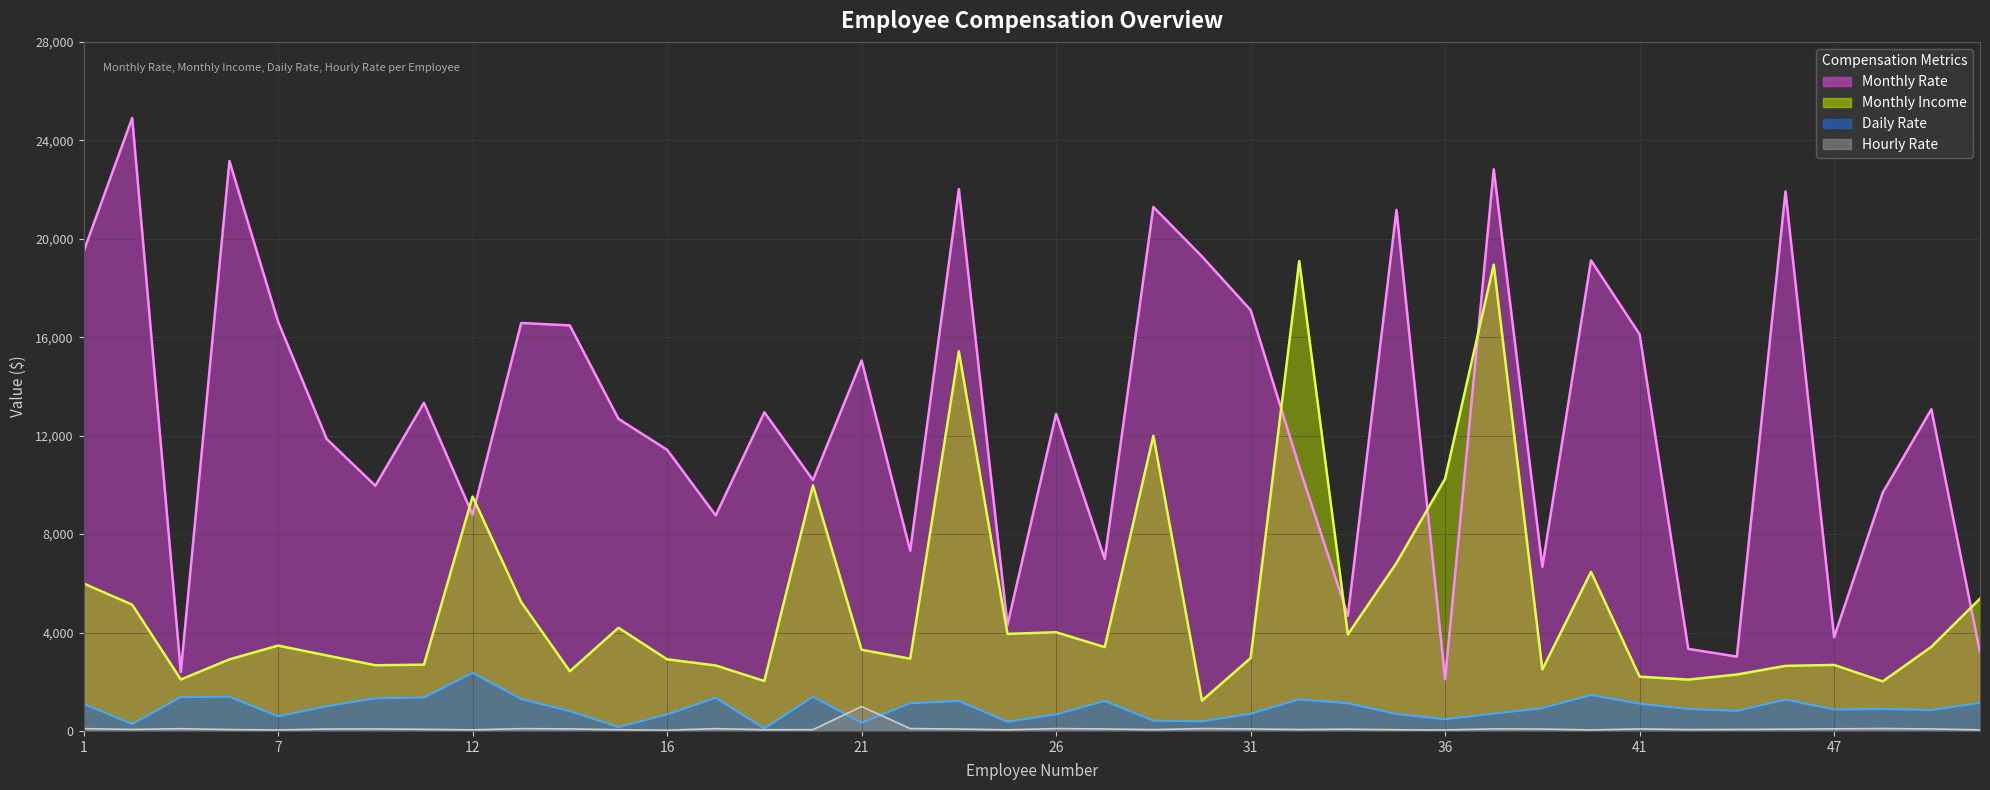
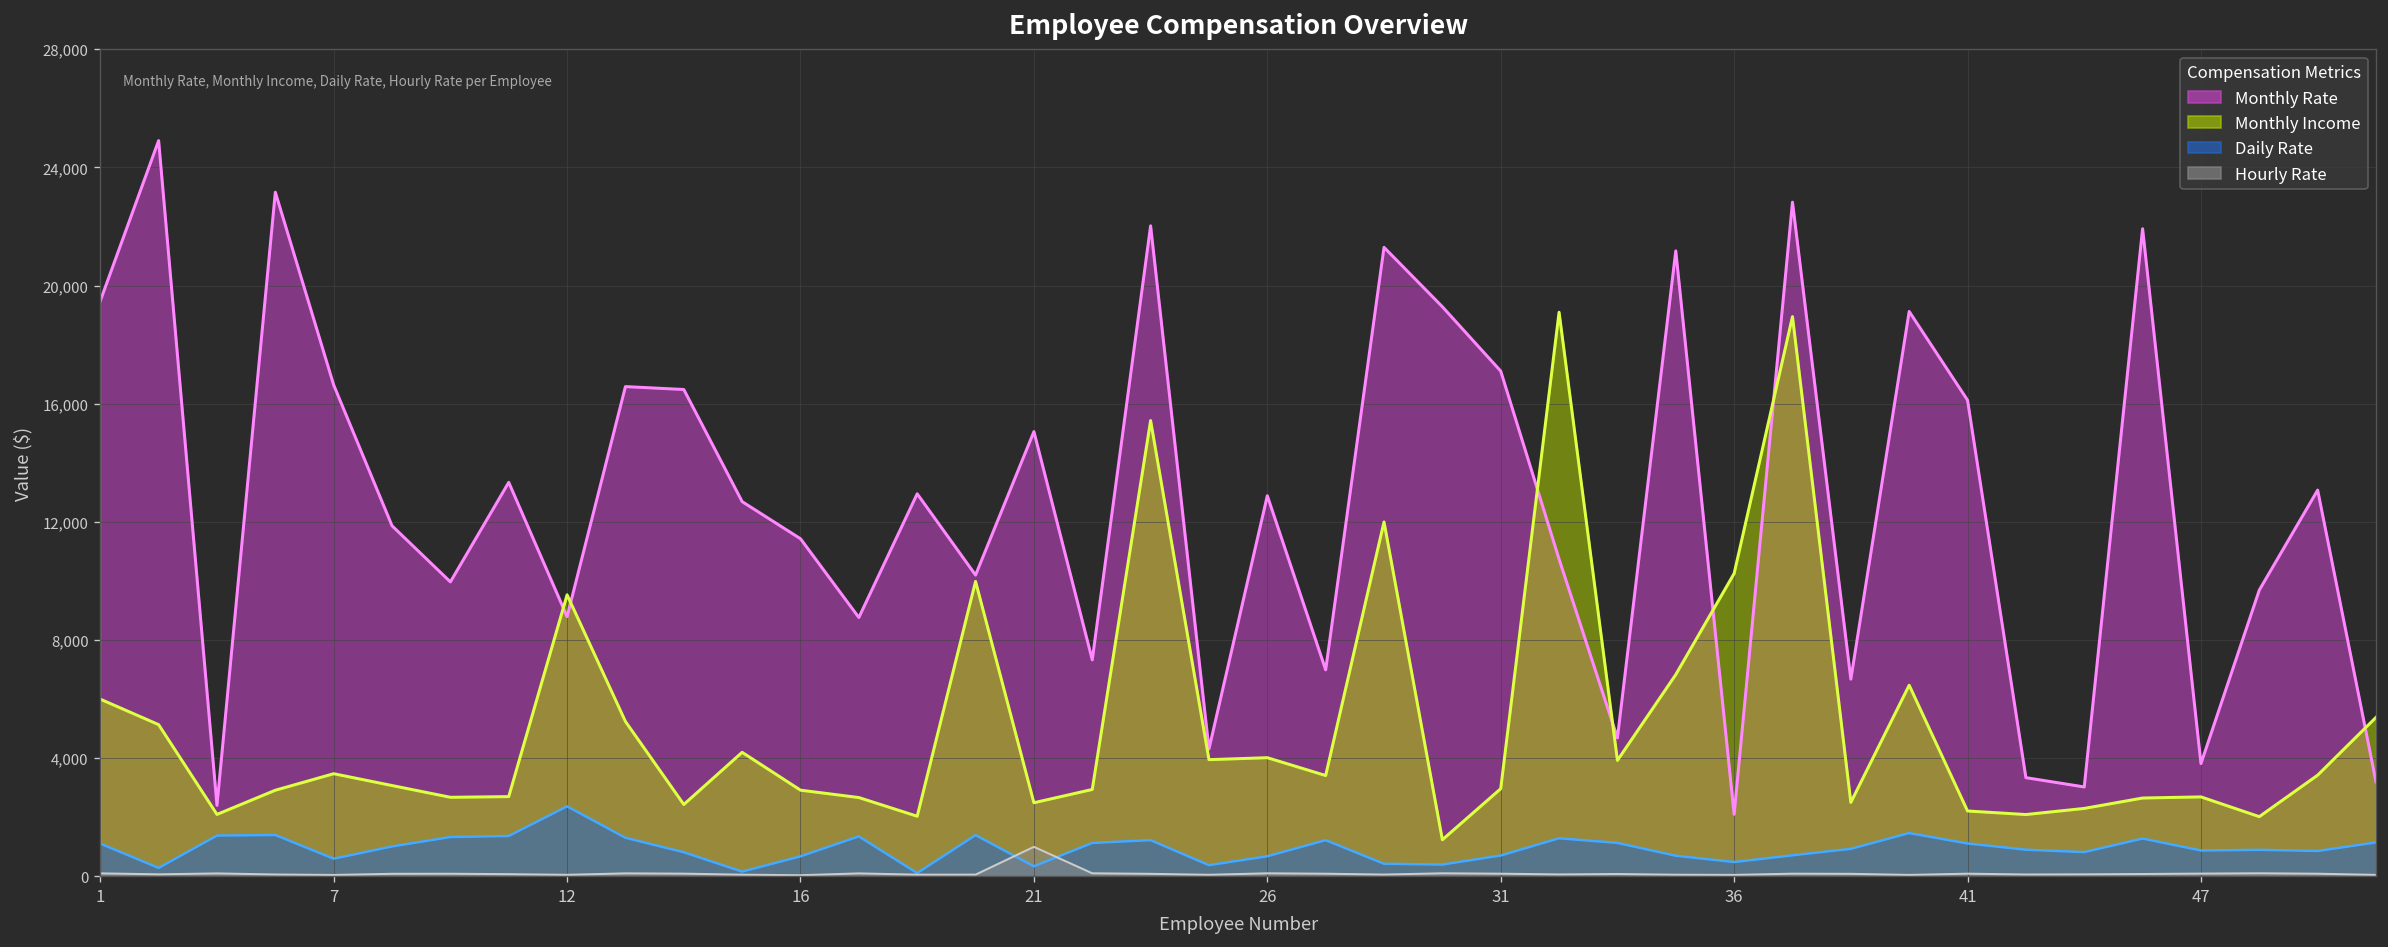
  {
    "Monthly Rate": {
      "1": "19,500",
      "7": "16,600",
      "12": "8,800",
      "16": "11,400",
      "21": "15,100",
      "26": "12,900",
      "31": "17,100",
      "36": "2,100",
      "41": "16,100",
      "47": "3,800"
    },
    "Monthly Income": {
      "1": "6,000",
      "7": "3,500",
      "12": "9,500",
      "16": "2,900",
-     "21": "3,300",
+     "21": "2,500",
      "26": "4,000",
      "31": "3,000",
      "36": "10,200",
      "41": "2,200",
      "47": "2,700"
    },
    "Daily Rate": {
      "1": "1,100",
      "7": "600",
      "12": "2,400",
      "16": "700",
      "21": "300",
      "26": "700",
      "31": "700",
      "36": "500",
      "41": "1,100",
      "47": "900"
    },
    "Hourly Rate": {
      "1": "100",
      "7": "0",
      "12": "0",
      "16": "0",
      "21": "1,000",
      "26": "100",
      "31": "100",
      "36": "0",
      "41": "100",
      "47": "100"
    }
  }
